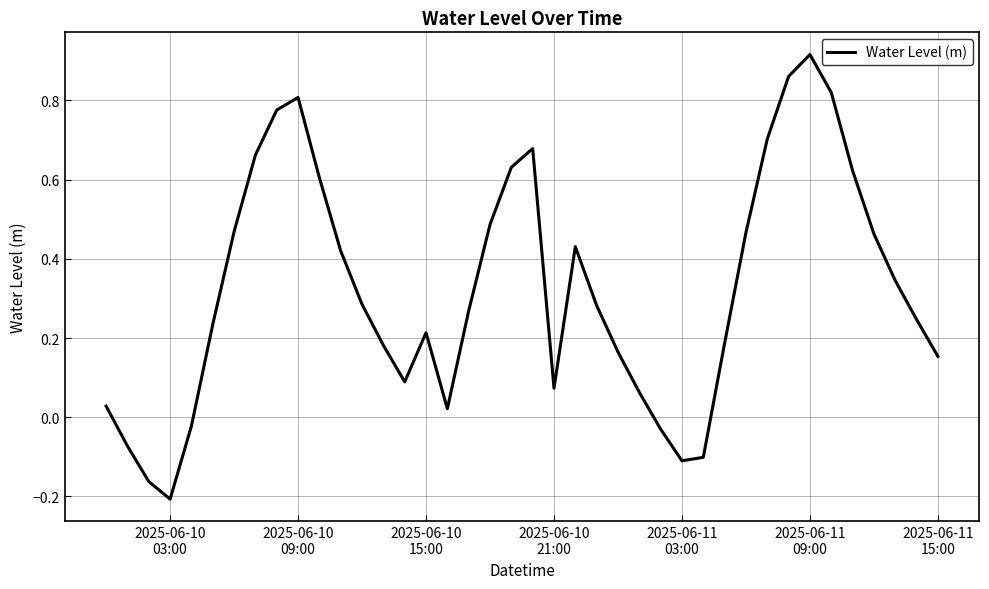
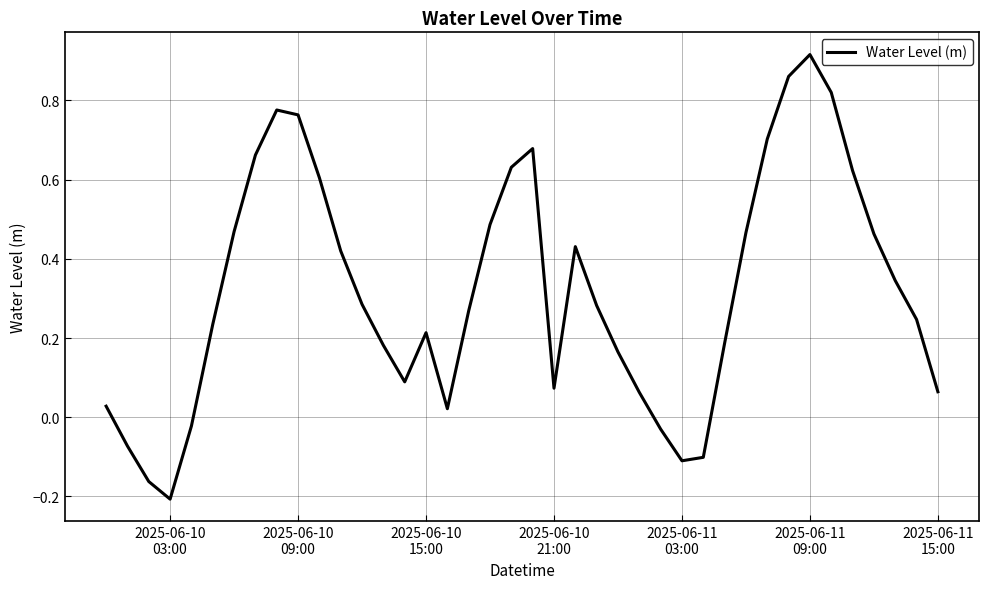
  {
    "2025-06-10 03:00": -0.21,
-   "2025-06-10 09:00": 0.81,
+   "2025-06-10 09:00": 0.76,
    "2025-06-10 15:00": 0.21,
    "2025-06-10 21:00": 0.07,
    "2025-06-11 03:00": -0.11,
    "2025-06-11 09:00": 0.92,
-   "2025-06-11 15:00": 0.15
+   "2025-06-11 15:00": 0.06
  }
